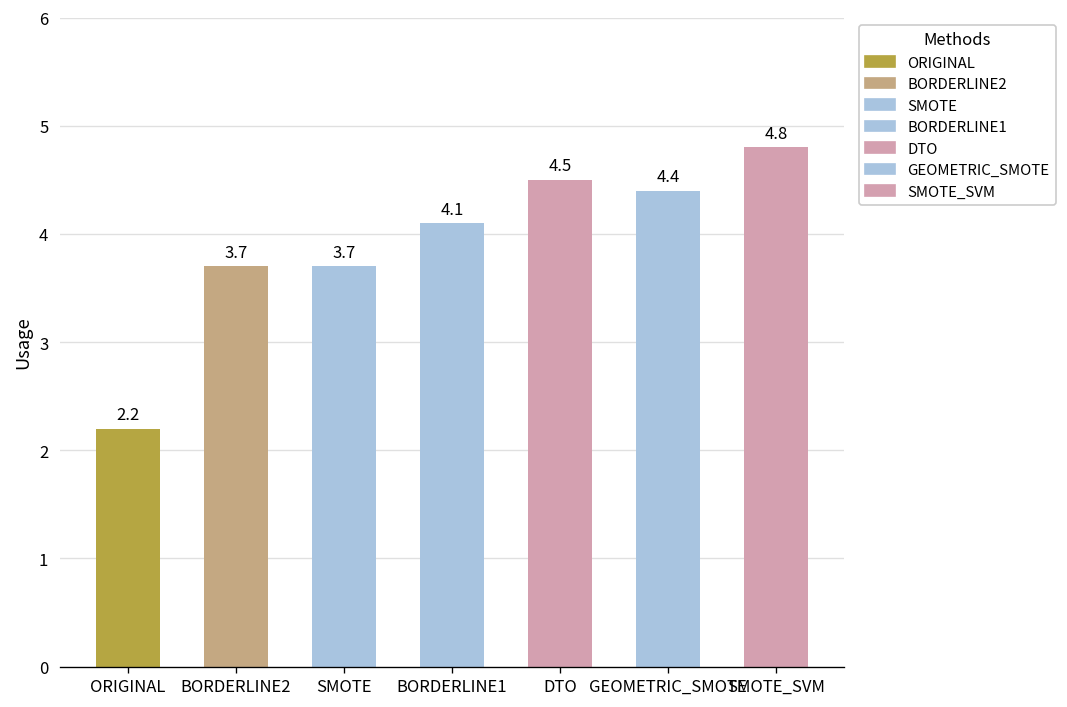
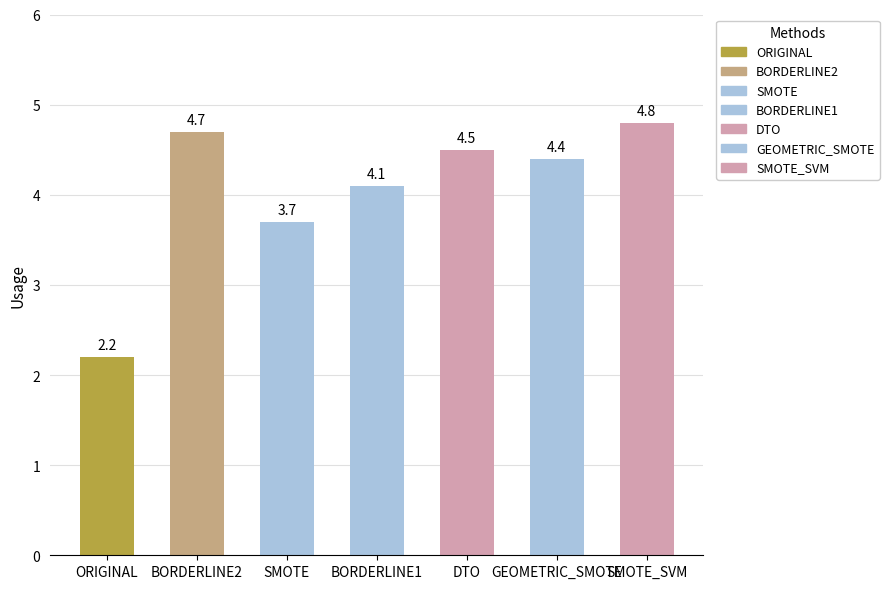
  {
    "ORIGINAL": 2.2,
-   "BORDERLINE2": 3.7,
+   "BORDERLINE2": 4.7,
    "SMOTE": 3.7,
    "BORDERLINE1": 4.1,
    "DTO": 4.5,
    "GEOMETRIC_SMOTE": 4.4
  }
